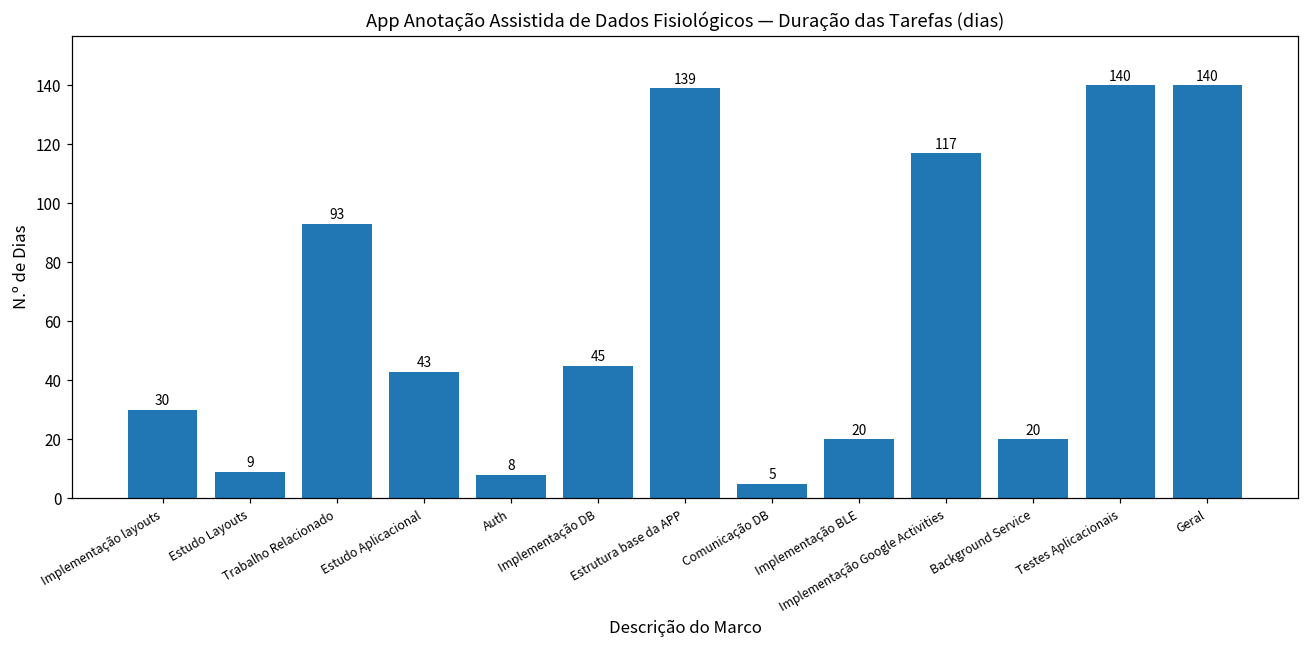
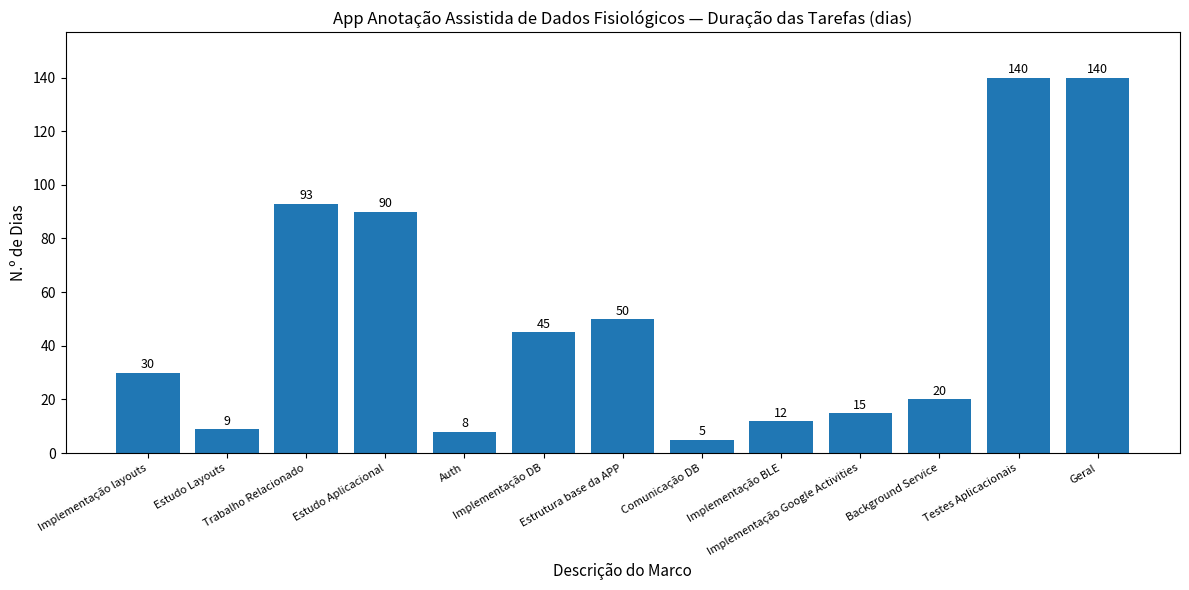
  {
    "Implementação layouts": 30,
    "Estudo Layouts": 9,
    "Trabalho Relacionado": 93,
-   "Estudo Aplicacional": 43,
+   "Estudo Aplicacional": 90,
    "Auth": 8,
    "Implementação DB": 45,
-   "Estrutura base da APP": 139,
+   "Estrutura base da APP": 50,
    "Comunicação DB": 5,
-   "Implementação BLE": 20,
-   "Implementação Google Activities": 117,
+   "Implementação BLE": 12,
+   "Implementação Google Activities": 15,
    "Background Service": 20,
    "Testes Aplicacionais": 140,
    "Geral": 140
  }
